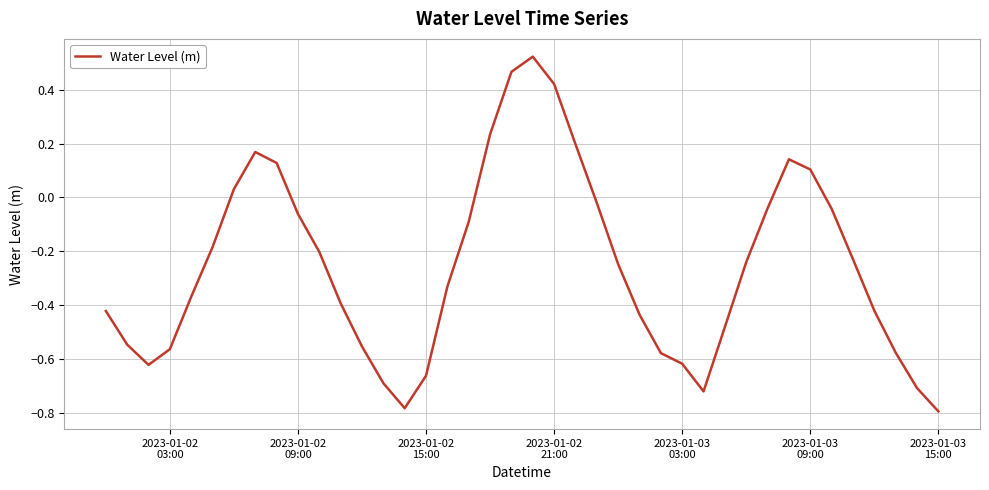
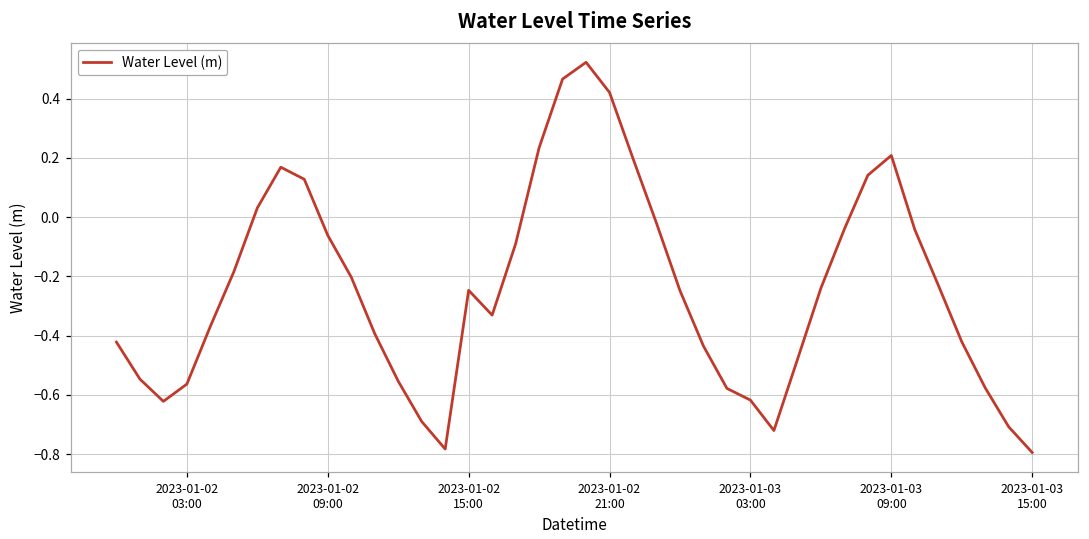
  {
    "2023-01-02 03:00": -0.56,
    "2023-01-02 09:00": -0.06,
-   "2023-01-02 15:00": -0.66,
+   "2023-01-02 15:00": -0.25,
    "2023-01-02 21:00": 0.42,
    "2023-01-03 03:00": -0.62,
-   "2023-01-03 09:00": 0.10,
+   "2023-01-03 09:00": 0.21,
    "2023-01-03 15:00": -0.79
  }
